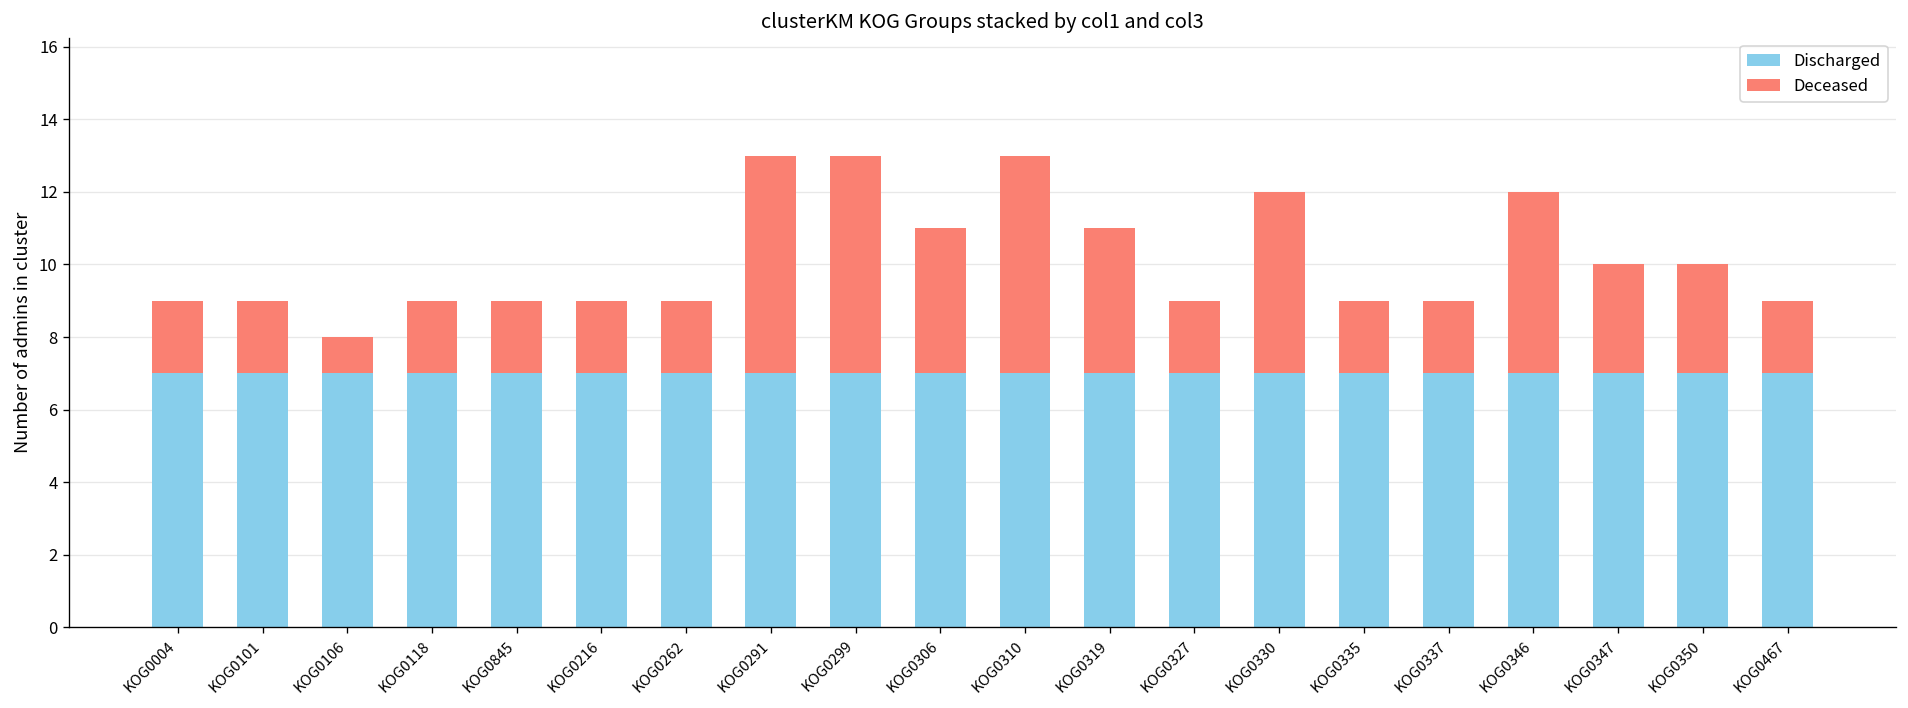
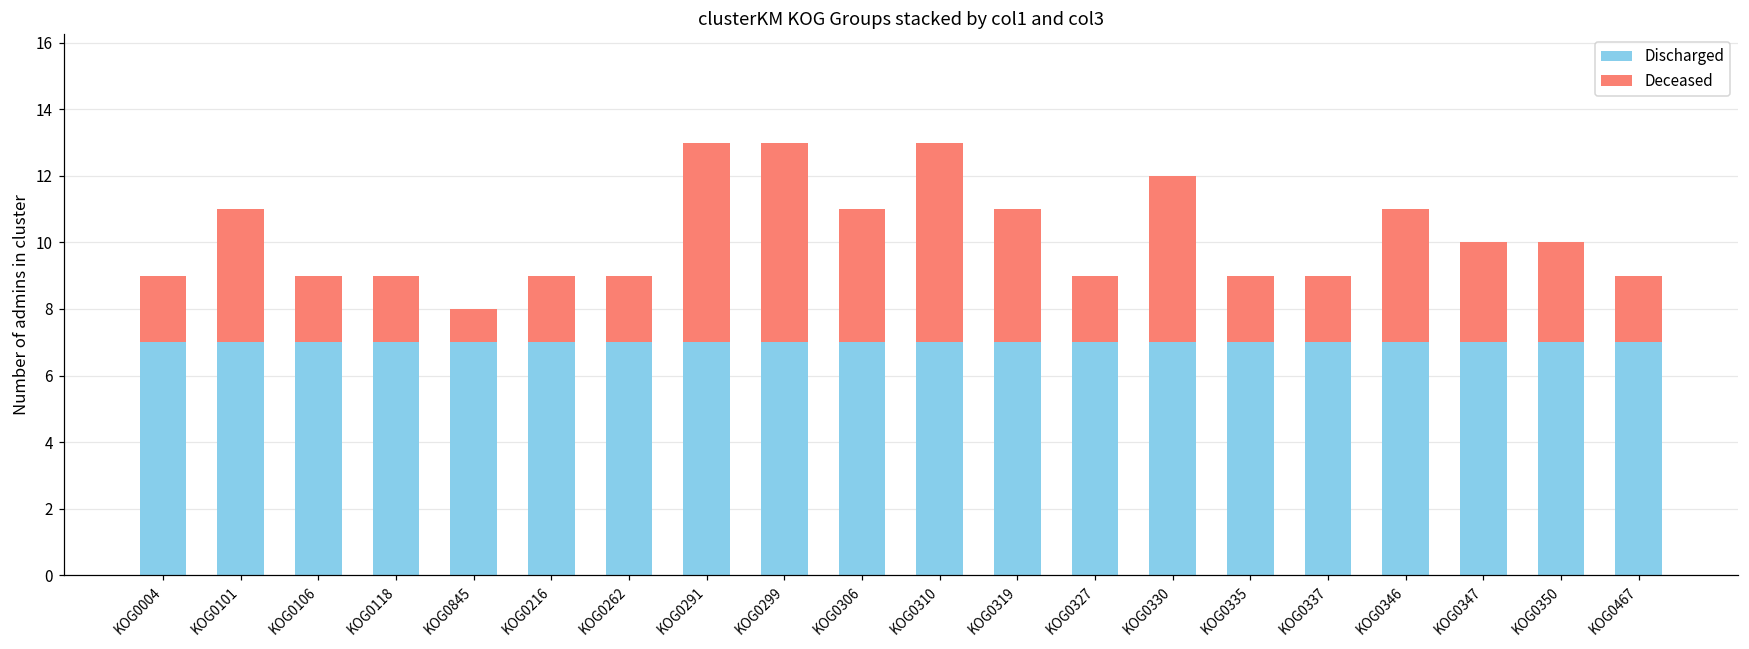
  {
    "Discharged": {
      "KOG0004": 7,
      "KOG0101": 7,
      "KOG0106": 7,
      "KOG0118": 7,
      "KOG0845": 7,
      "KOG0216": 7,
      "KOG0262": 7,
      "KOG0291": 7,
      "KOG0299": 7,
      "KOG0306": 7,
      "KOG0310": 7,
      "KOG0319": 7,
      "KOG0327": 7,
      "KOG0330": 7,
      "KOG0335": 7,
      "KOG0337": 7,
      "KOG0346": 7,
      "KOG0347": 7,
      "KOG0350": 7,
      "KOG0467": 7
    },
    "Deceased": {
      "KOG0004": 2,
-     "KOG0101": 2,
-     "KOG0106": 1,
+     "KOG0101": 4,
+     "KOG0106": 2,
      "KOG0118": 2,
-     "KOG0845": 2,
+     "KOG0845": 1,
      "KOG0216": 2,
      "KOG0262": 2,
      "KOG0291": 6,
      "KOG0299": 6,
      "KOG0306": 4,
      "KOG0310": 6,
      "KOG0319": 4,
      "KOG0327": 2,
      "KOG0330": 5,
      "KOG0335": 2,
      "KOG0337": 2,
-     "KOG0346": 5,
+     "KOG0346": 4,
      "KOG0347": 3,
      "KOG0350": 3,
      "KOG0467": 2
    }
  }
